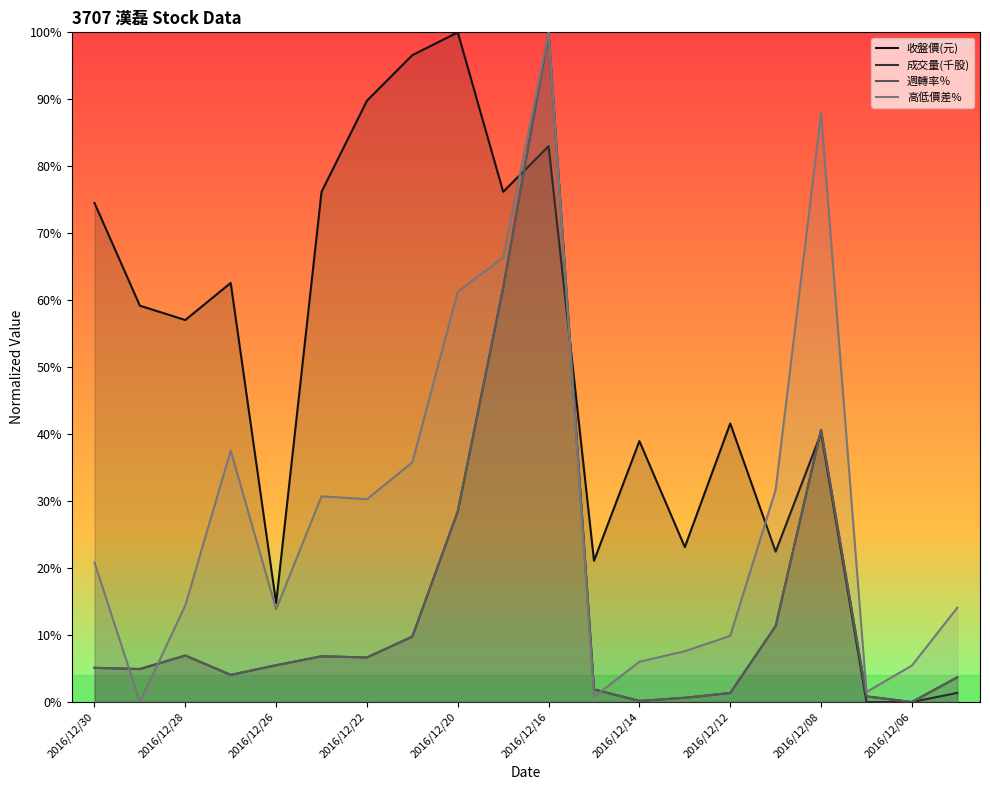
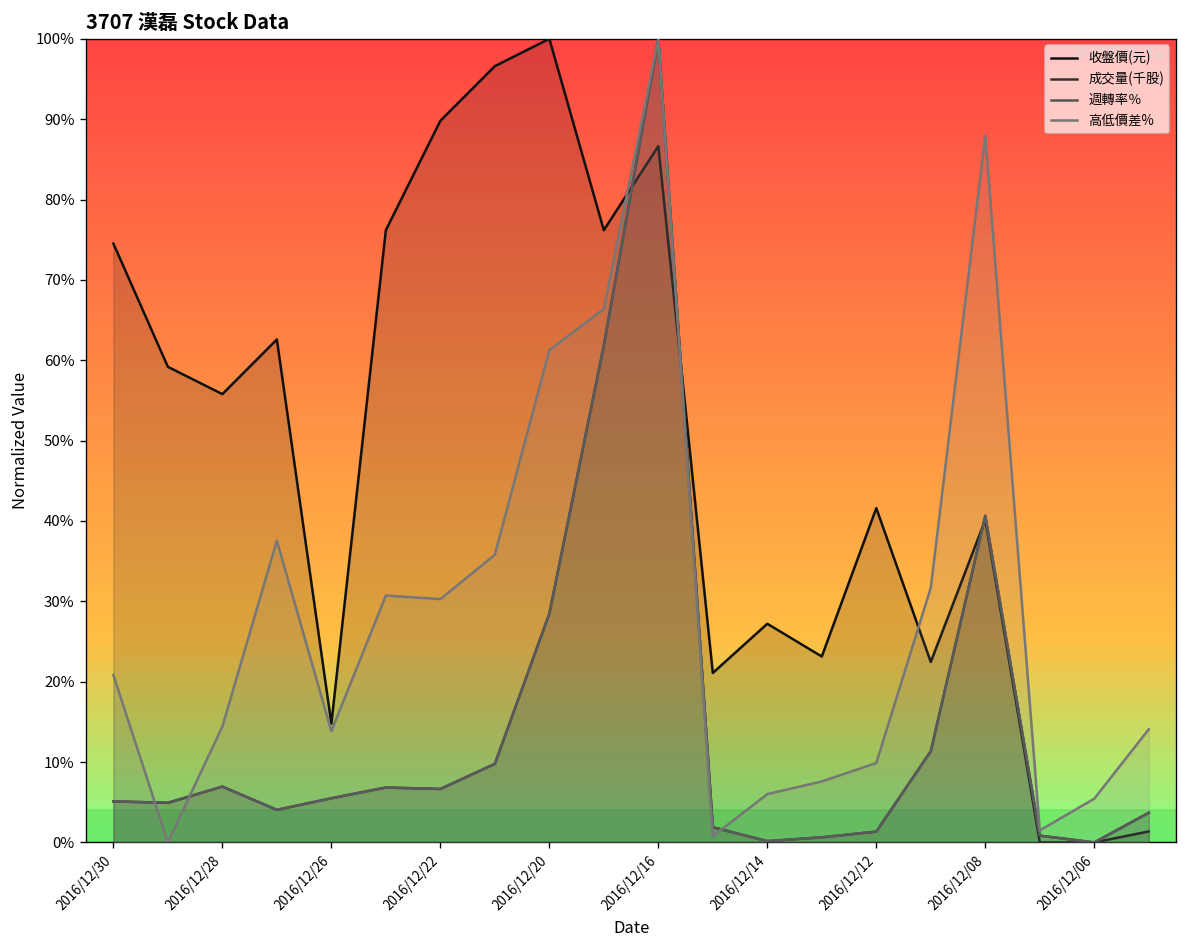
  {
    "收盤價(元)": {
      "2016/12/30": "75%",
-     "2016/12/28": "57%",
+     "2016/12/28": "56%",
      "2016/12/26": "15%",
      "2016/12/22": "90%",
      "2016/12/20": "100%",
-     "2016/12/16": "83%",
-     "2016/12/14": "39%",
+     "2016/12/16": "87%",
+     "2016/12/14": "27%",
      "2016/12/12": "42%",
      "2016/12/08": "40%"
    }
  }
